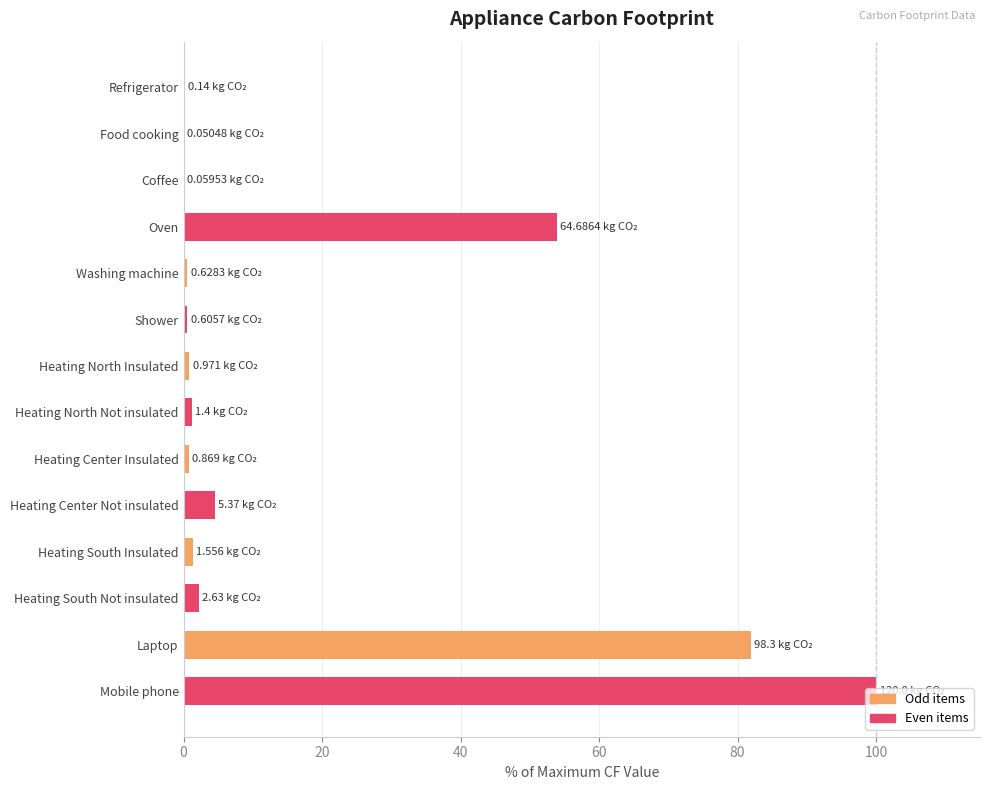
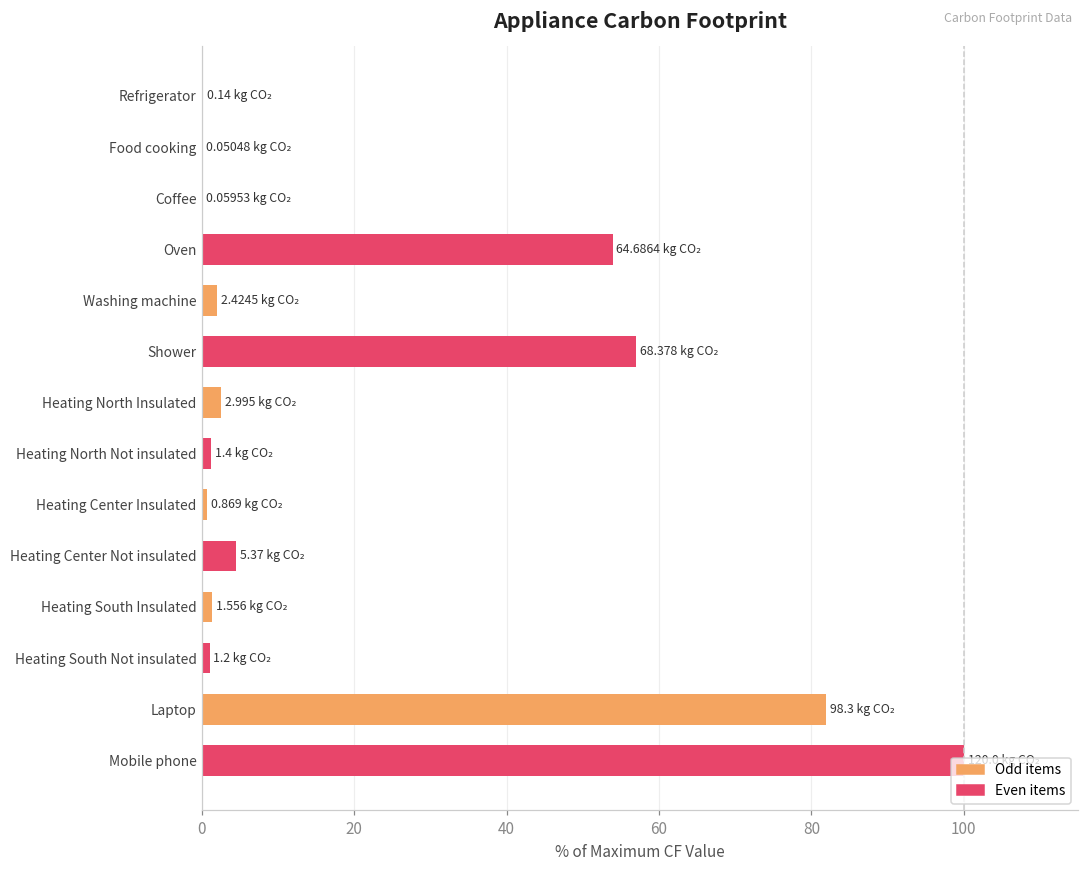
  {
-   "Washing machine": 0.6283,
-   "Shower": 0.6057,
-   "Heating North Insulated": 0.971,
-   "Heating South Not insulated": 2.63
+   "Washing machine": 2.4245,
+   "Shower": 68.378,
+   "Heating North Insulated": 2.995,
+   "Heating South Not insulated": 1.2
  }
